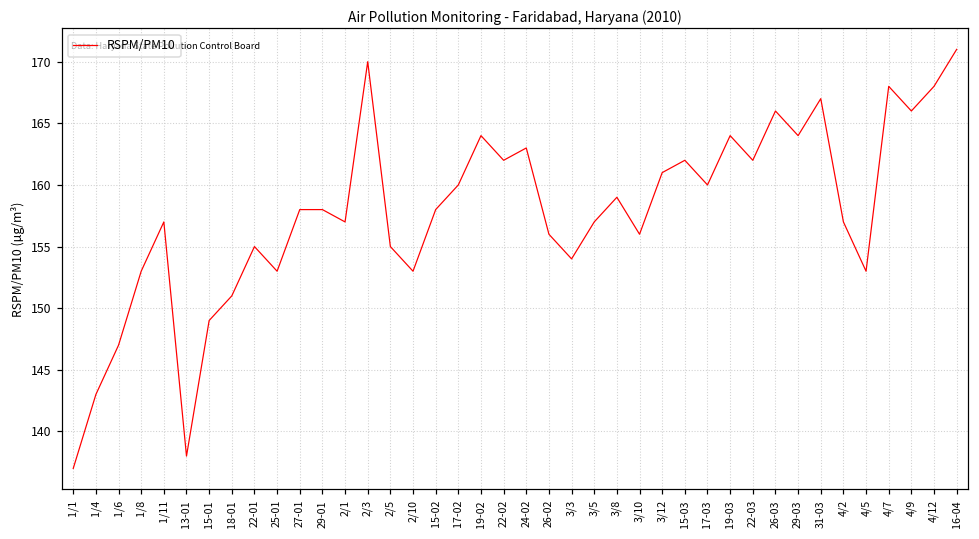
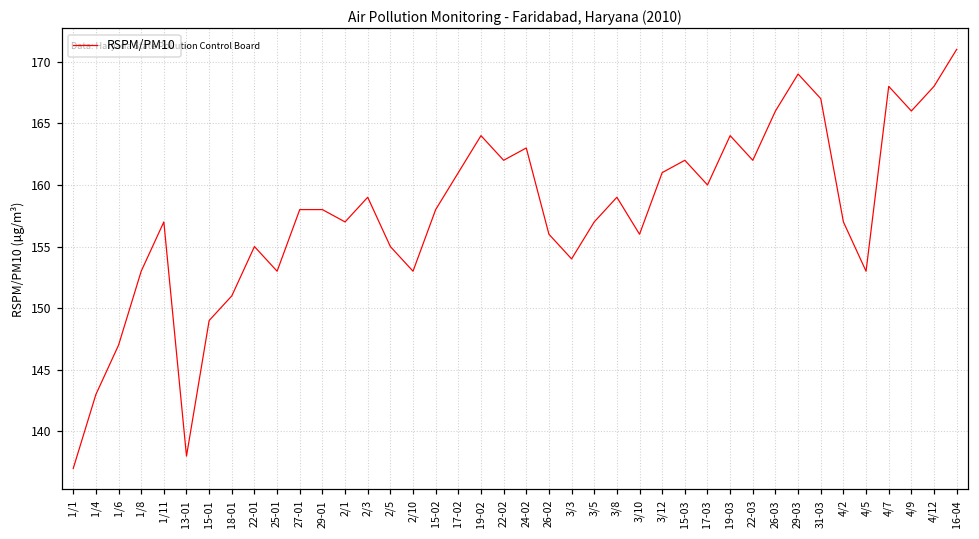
  {
    "1/1": 137,
    "1/4": 143,
    "1/6": 147,
    "1/8": 153,
    "1/11": 157,
    "13-01": 138,
    "15-01": 149,
    "18-01": 151,
    "22-01": 155,
    "25-01": 153,
    "27-01": 158,
    "29-01": 158,
    "2/1": 157,
-   "2/3": 170,
+   "2/3": 159,
    "2/5": 155,
    "2/10": 153,
    "15-02": 158,
-   "17-02": 160,
+   "17-02": 161,
    "19-02": 164,
    "22-02": 162,
    "24-02": 163,
    "26-02": 156,
    "3/3": 154,
    "3/5": 157,
    "3/8": 159,
    "3/10": 156,
    "3/12": 161,
    "15-03": 162,
    "17-03": 160,
    "19-03": 164,
    "22-03": 162,
    "26-03": 166,
-   "29-03": 164,
+   "29-03": 169,
    "31-03": 167,
    "4/2": 157,
    "4/5": 153,
    "4/7": 168,
    "4/9": 166,
    "4/12": 168,
    "16-04": 171
  }
